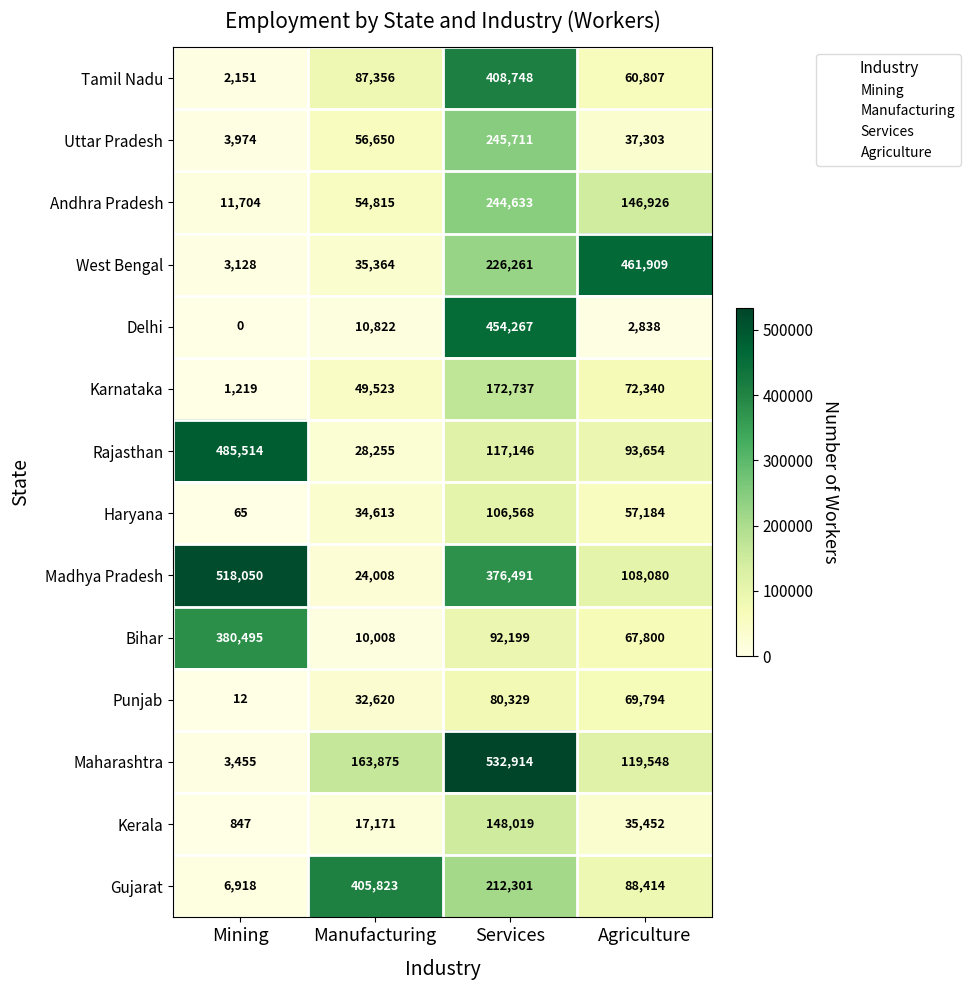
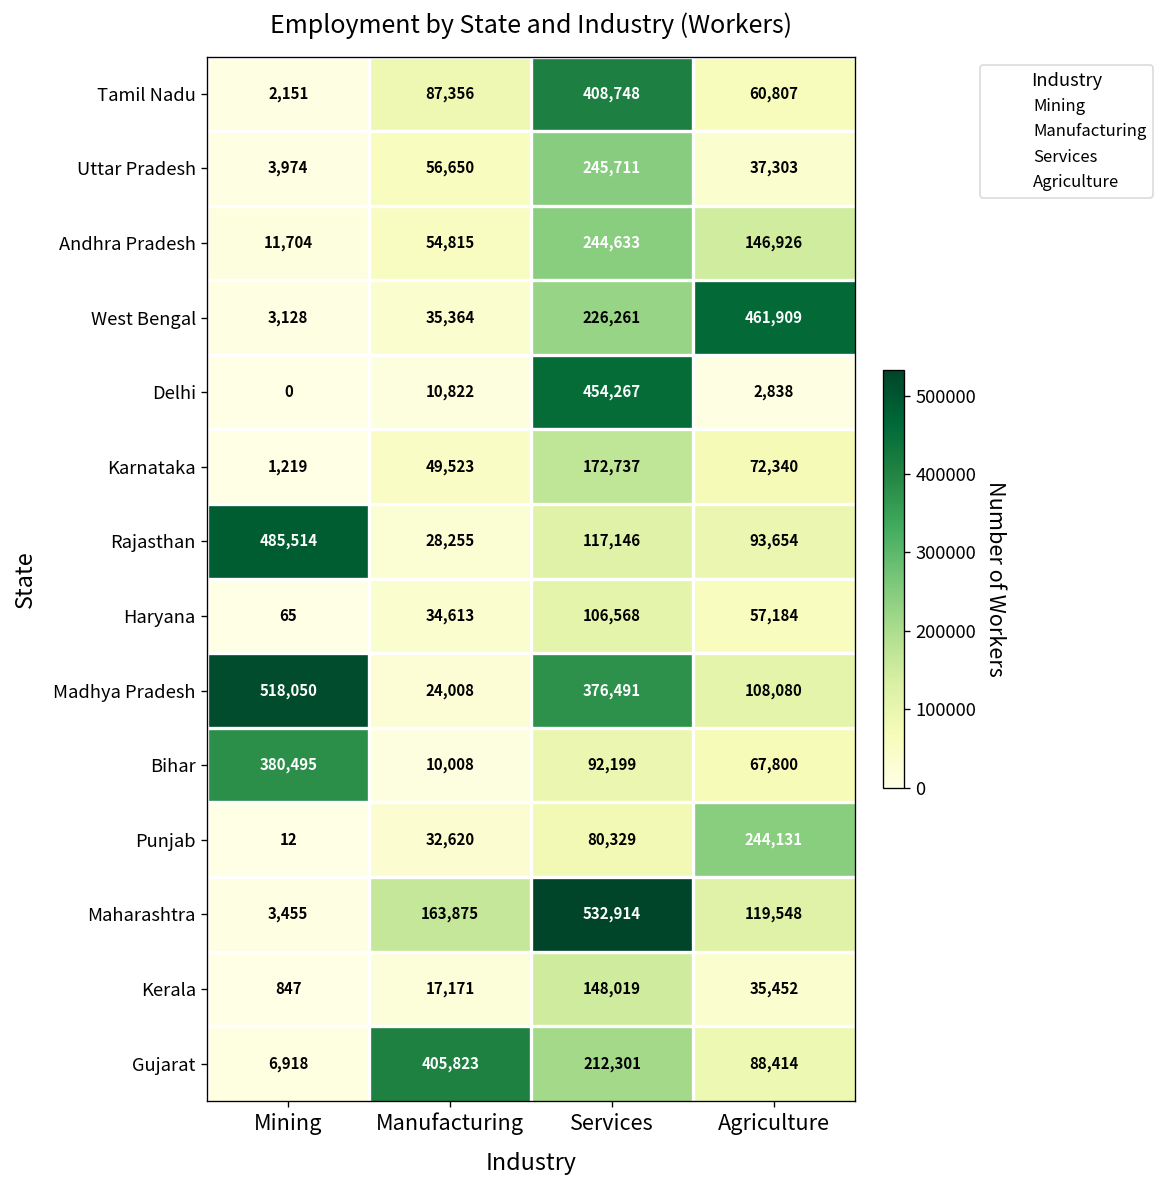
  {
    "Tamil Nadu": {
      "Mining": "2,151",
      "Manufacturing": "87,356",
      "Services": "408,748",
      "Agriculture": "60,807"
    },
    "Uttar Pradesh": {
      "Mining": "3,974",
      "Manufacturing": "56,650",
      "Services": "245,711",
      "Agriculture": "37,303"
    },
    "Andhra Pradesh": {
      "Mining": "11,704",
      "Manufacturing": "54,815",
      "Services": "244,633",
      "Agriculture": "146,926"
    },
    "West Bengal": {
      "Mining": "3,128",
      "Manufacturing": "35,364",
      "Services": "226,261",
      "Agriculture": "461,909"
    },
    "Delhi": {
      "Mining": "0",
      "Manufacturing": "10,822",
      "Services": "454,267",
      "Agriculture": "2,838"
    },
    "Karnataka": {
      "Mining": "1,219",
      "Manufacturing": "49,523",
      "Services": "172,737",
      "Agriculture": "72,340"
    },
    "Rajasthan": {
      "Mining": "485,514",
      "Manufacturing": "28,255",
      "Services": "117,146",
      "Agriculture": "93,654"
    },
    "Haryana": {
      "Mining": "65",
      "Manufacturing": "34,613",
      "Services": "106,568",
      "Agriculture": "57,184"
    },
    "Madhya Pradesh": {
      "Mining": "518,050",
      "Manufacturing": "24,008",
      "Services": "376,491",
      "Agriculture": "108,080"
    },
    "Bihar": {
      "Mining": "380,495",
      "Manufacturing": "10,008",
      "Services": "92,199",
      "Agriculture": "67,800"
    },
    "Punjab": {
      "Mining": "12",
      "Manufacturing": "32,620",
      "Services": "80,329",
-     "Agriculture": "69,794"
+     "Agriculture": "244,131"
    },
    "Maharashtra": {
      "Mining": "3,455",
      "Manufacturing": "163,875",
      "Services": "532,914",
      "Agriculture": "119,548"
    },
    "Kerala": {
      "Mining": "847",
      "Manufacturing": "17,171",
      "Services": "148,019",
      "Agriculture": "35,452"
    },
    "Gujarat": {
      "Mining": "6,918",
      "Manufacturing": "405,823",
      "Services": "212,301",
      "Agriculture": "88,414"
    }
  }
